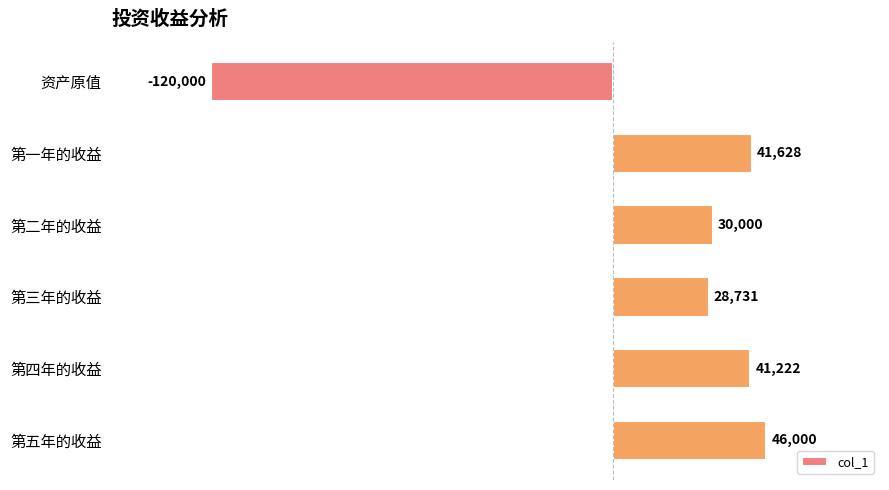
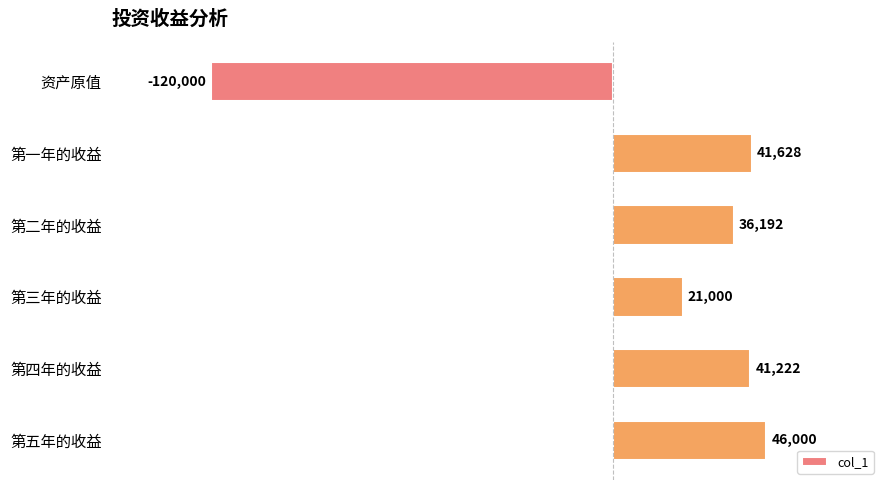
  {
    "资产原值": "-120,000",
    "第一年的收益": "41,628",
-   "第二年的收益": "30,000",
-   "第三年的收益": "28,731",
+   "第二年的收益": "36,192",
+   "第三年的收益": "21,000",
    "第四年的收益": "41,222",
    "第五年的收益": "46,000"
  }
